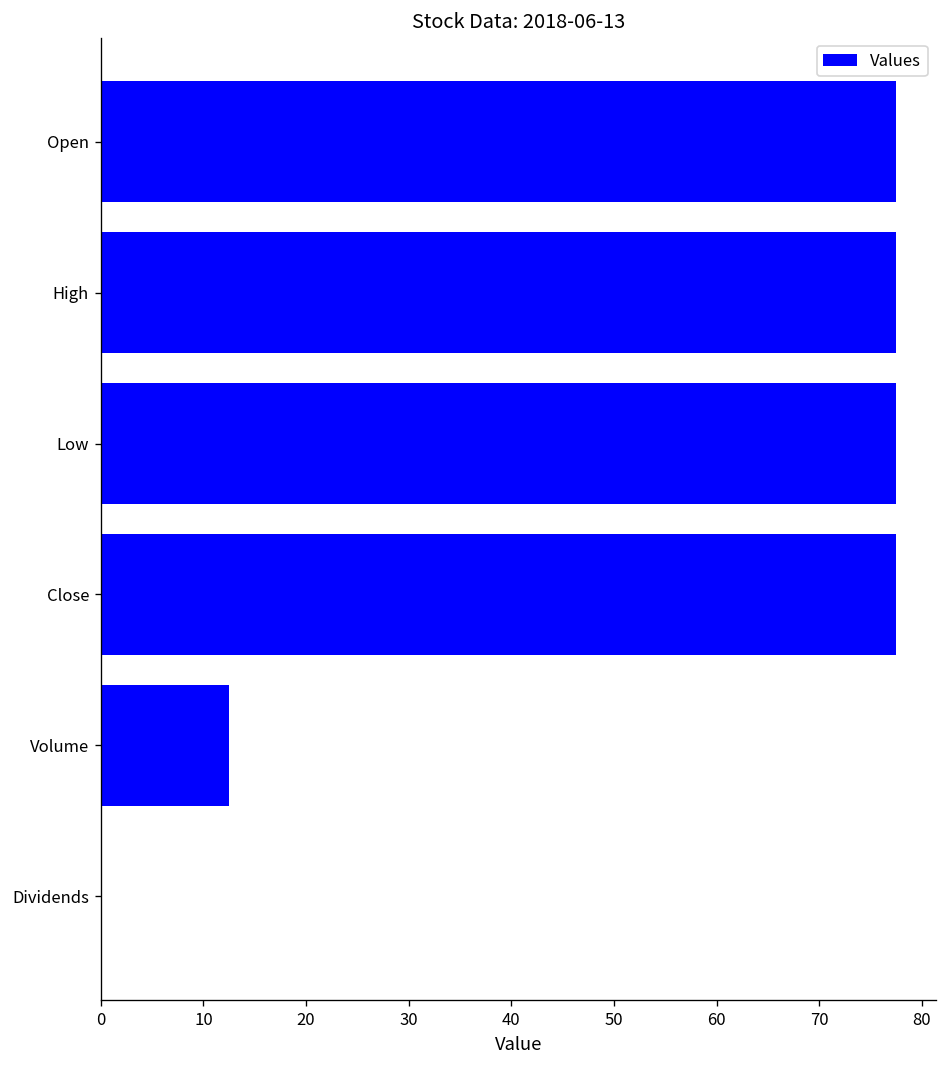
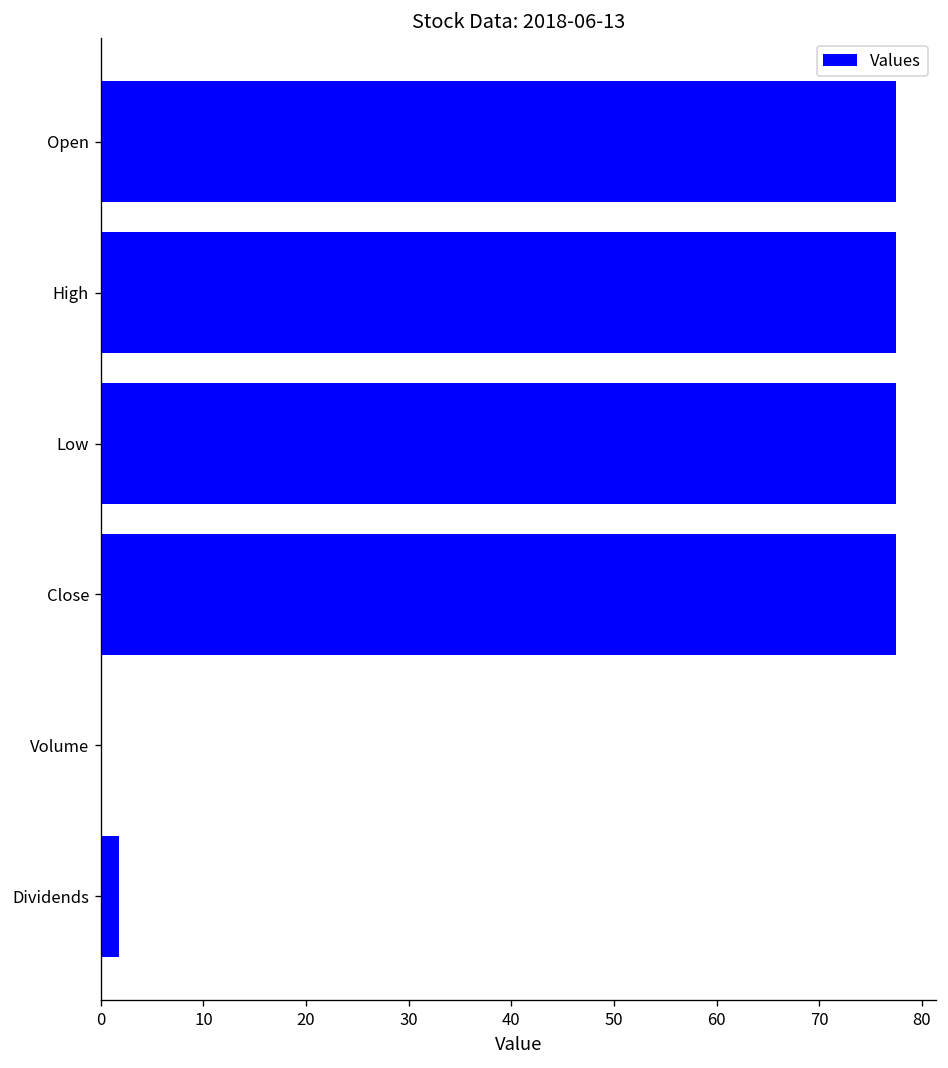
  {
    "Open": 78,
    "High": 78,
    "Low": 78,
    "Close": 78,
-   "Volume": 13,
-   "Dividends": 0
+   "Volume": 0,
+   "Dividends": 2
  }
